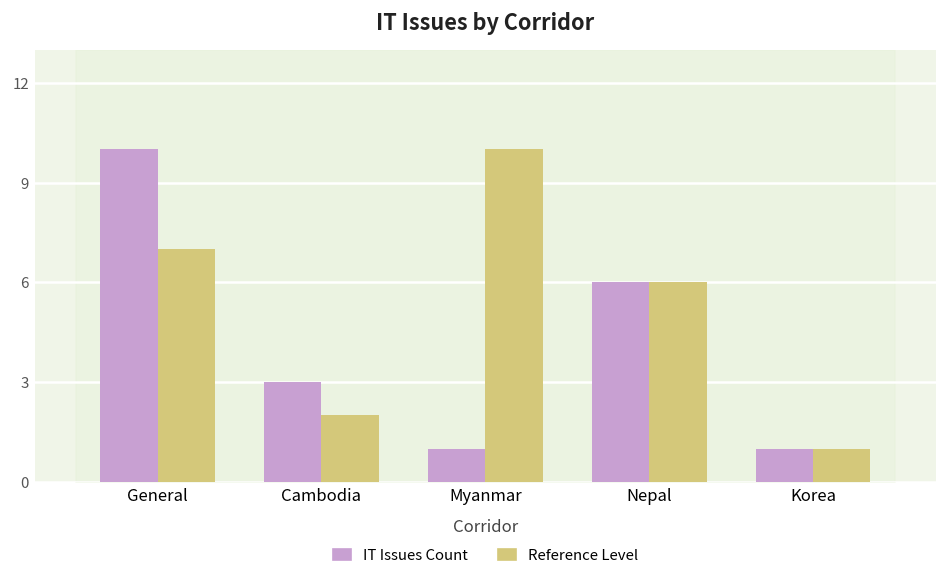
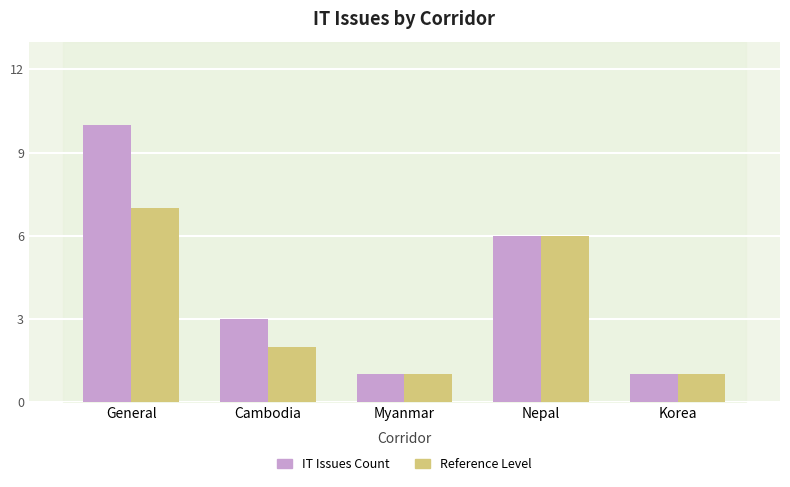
  {
    "IT Issues Count": {
      "General": 10,
      "Cambodia": 3,
      "Myanmar": 1,
      "Nepal": 6,
      "Korea": 1
    },
    "Reference Level": {
      "General": 7,
      "Cambodia": 2,
-     "Myanmar": 10,
+     "Myanmar": 1,
      "Nepal": 6,
      "Korea": 1
    }
  }
